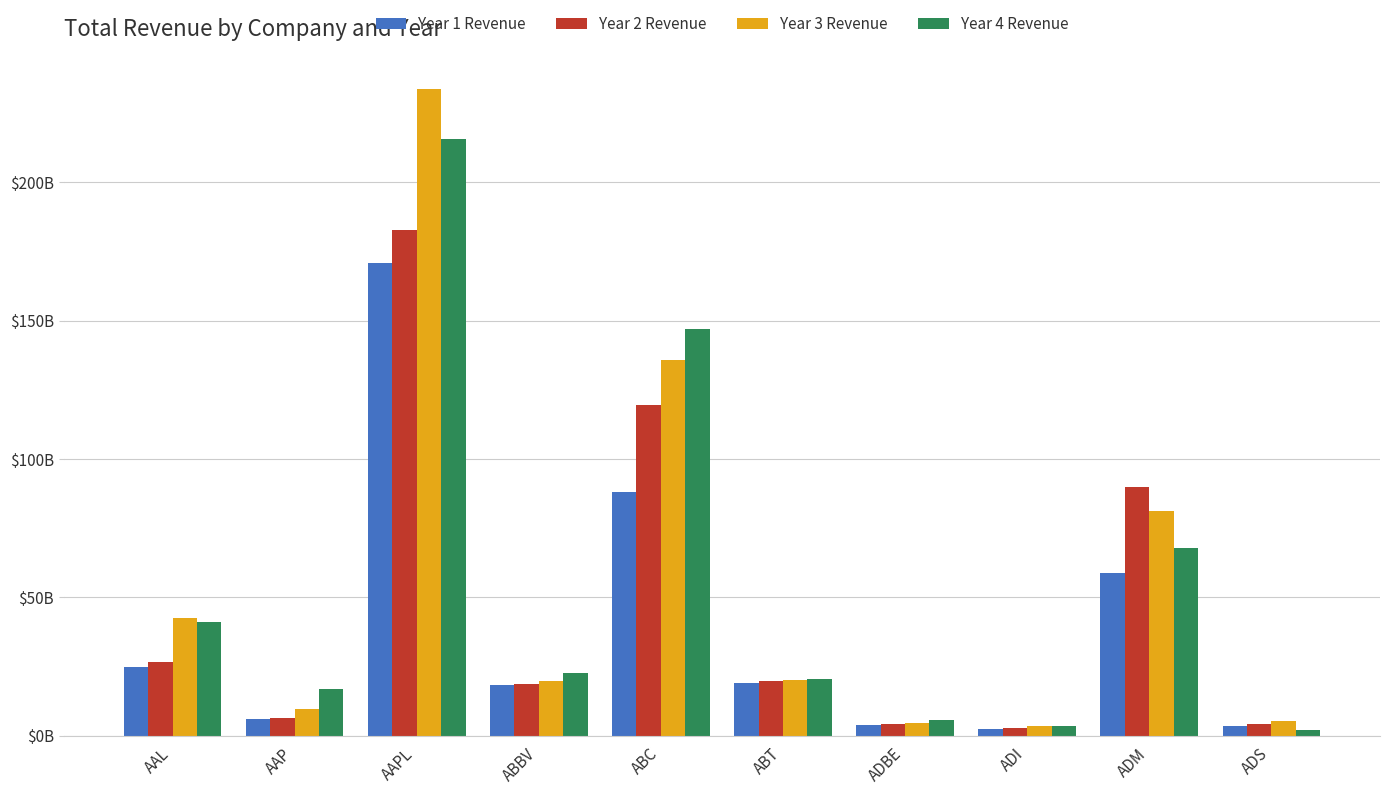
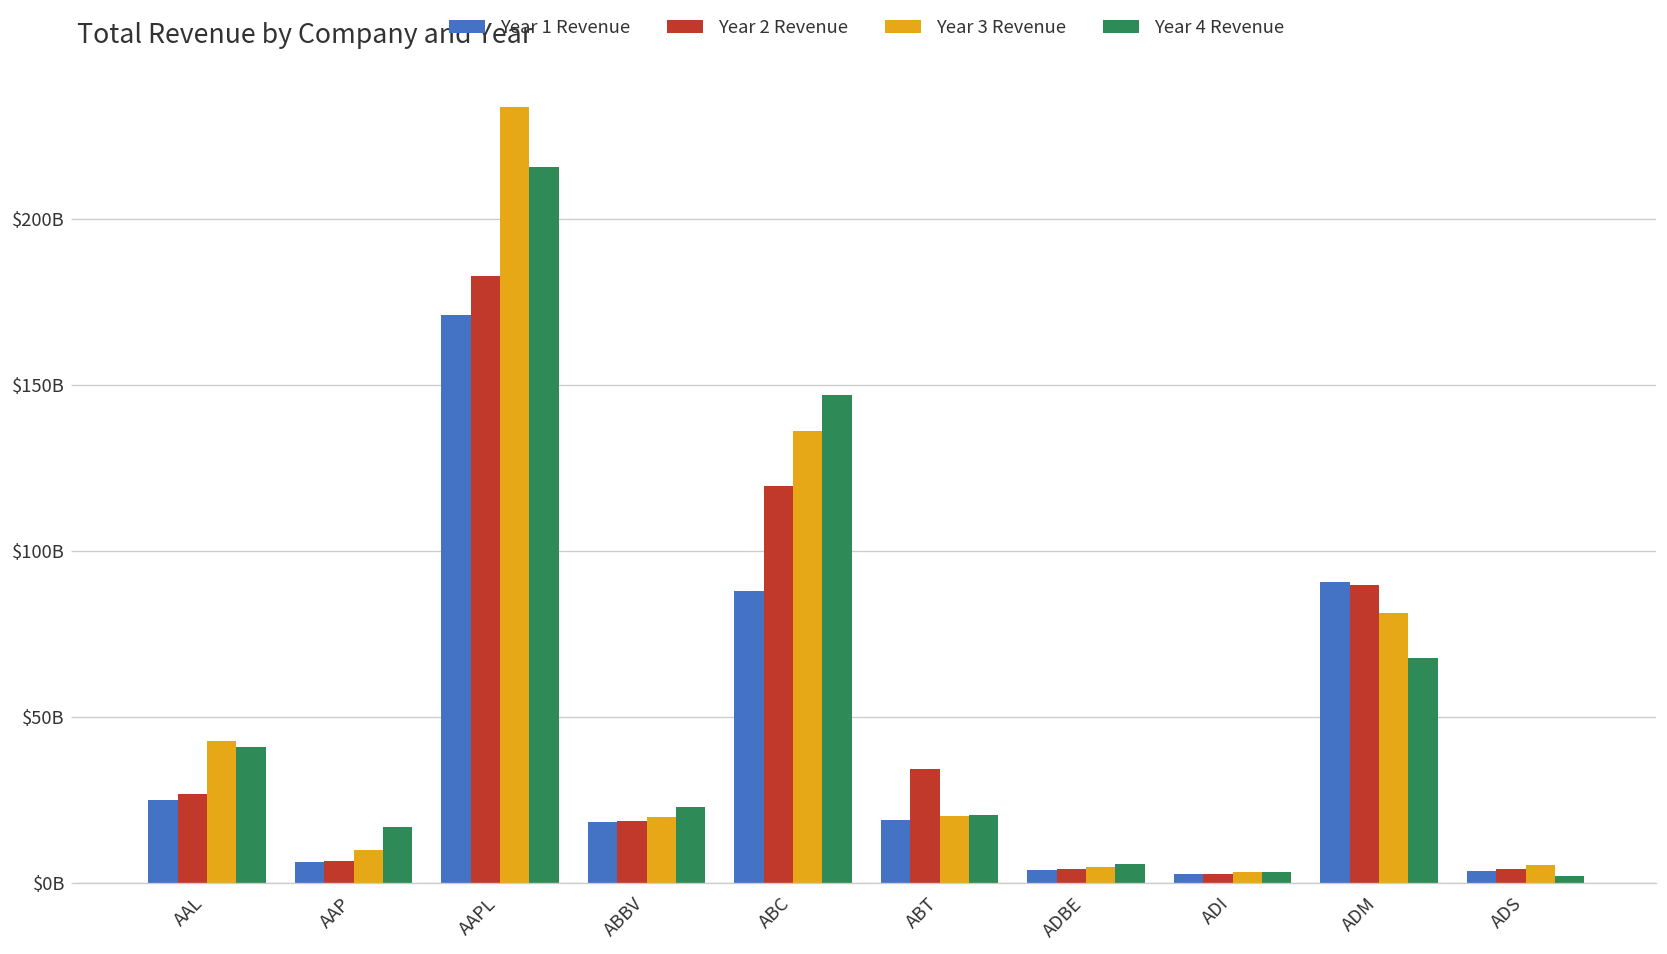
  {
    "Year 1 Revenue": {
      "AAL": "$25000000000",
      "AAP": "$6000000000",
      "AAPL": "$171000000000",
      "ABBV": "$18000000000",
      "ABC": "$88000000000",
      "ABT": "$19000000000",
      "ADBE": "$4000000000",
      "ADI": "$3000000000",
-     "ADM": "$59000000000",
+     "ADM": "$91000000000",
      "ADS": "$4000000000"
    },
    "Year 2 Revenue": {
      "AAL": "$27000000000",
      "AAP": "$6000000000",
      "AAPL": "$183000000000",
      "ABBV": "$19000000000",
      "ABC": "$120000000000",
-     "ABT": "$20000000000",
+     "ABT": "$34000000000",
      "ADBE": "$4000000000",
      "ADI": "$3000000000",
      "ADM": "$90000000000",
      "ADS": "$4000000000"
    },
    "Year 3 Revenue": {
      "AAL": "$43000000000",
      "AAP": "$10000000000",
      "AAPL": "$234000000000",
      "ABBV": "$20000000000",
      "ABC": "$136000000000",
      "ABT": "$20000000000",
      "ADBE": "$5000000000",
      "ADI": "$3000000000",
      "ADM": "$81000000000",
      "ADS": "$5000000000"
    },
    "Year 4 Revenue": {
      "AAL": "$41000000000",
      "AAP": "$17000000000",
      "AAPL": "$216000000000",
      "ABBV": "$23000000000",
      "ABC": "$147000000000",
      "ABT": "$20000000000",
      "ADBE": "$6000000000",
      "ADI": "$3000000000",
      "ADM": "$68000000000",
      "ADS": "$2000000000"
    }
  }
